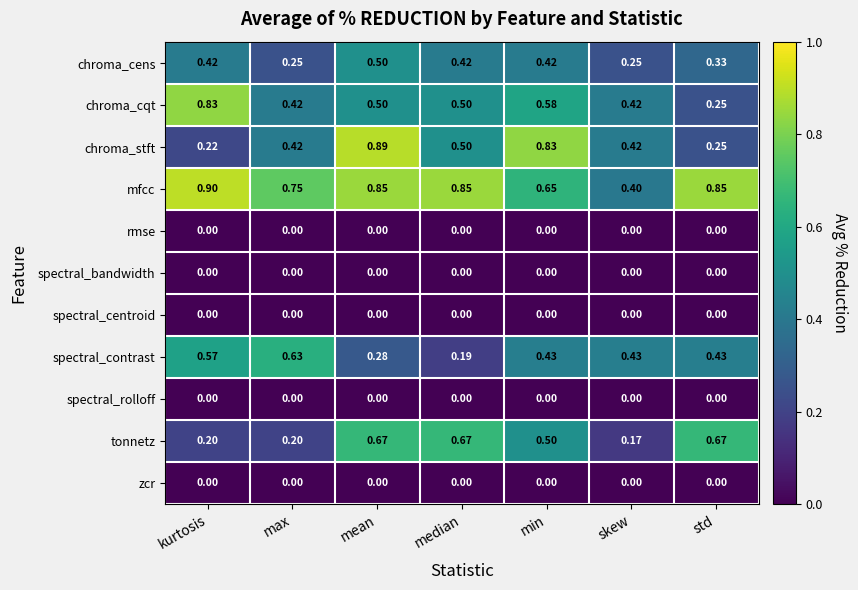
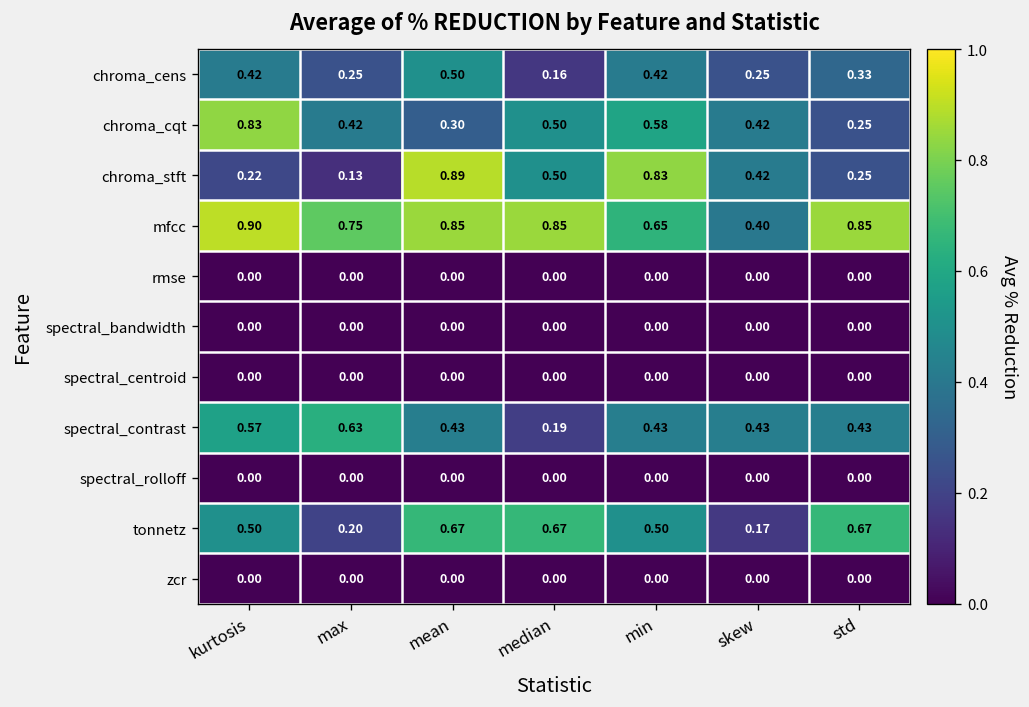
  {
    "chroma_cens": {
      "kurtosis": 0.42,
      "max": 0.25,
      "mean": 0.50,
-     "median": 0.42,
+     "median": 0.16,
      "min": 0.42,
      "skew": 0.25,
      "std": 0.33
    },
    "chroma_cqt": {
      "kurtosis": 0.83,
      "max": 0.42,
-     "mean": 0.50,
+     "mean": 0.30,
      "median": 0.50,
      "min": 0.58,
      "skew": 0.42,
      "std": 0.25
    },
    "chroma_stft": {
      "kurtosis": 0.22,
-     "max": 0.42,
+     "max": 0.13,
      "mean": 0.89,
      "median": 0.50,
      "min": 0.83,
      "skew": 0.42,
      "std": 0.25
    },
    "mfcc": {
      "kurtosis": 0.90,
      "max": 0.75,
      "mean": 0.85,
      "median": 0.85,
      "min": 0.65,
      "skew": 0.40,
      "std": 0.85
    },
    "rmse": {
      "kurtosis": 0.00,
      "max": 0.00,
      "mean": 0.00,
      "median": 0.00,
      "min": 0.00,
      "skew": 0.00,
      "std": 0.00
    },
    "spectral_bandwidth": {
      "kurtosis": 0.00,
      "max": 0.00,
      "mean": 0.00,
      "median": 0.00,
      "min": 0.00,
      "skew": 0.00,
      "std": 0.00
    },
    "spectral_centroid": {
      "kurtosis": 0.00,
      "max": 0.00,
      "mean": 0.00,
      "median": 0.00,
      "min": 0.00,
      "skew": 0.00,
      "std": 0.00
    },
    "spectral_contrast": {
      "kurtosis": 0.57,
      "max": 0.63,
-     "mean": 0.28,
+     "mean": 0.43,
      "median": 0.19,
      "min": 0.43,
      "skew": 0.43,
      "std": 0.43
    },
    "spectral_rolloff": {
      "kurtosis": 0.00,
      "max": 0.00,
      "mean": 0.00,
      "median": 0.00,
      "min": 0.00,
      "skew": 0.00,
      "std": 0.00
    },
    "tonnetz": {
-     "kurtosis": 0.20,
+     "kurtosis": 0.50,
      "max": 0.20,
      "mean": 0.67,
      "median": 0.67,
      "min": 0.50,
      "skew": 0.17,
      "std": 0.67
    },
    "zcr": {
      "kurtosis": 0.00,
      "max": 0.00,
      "mean": 0.00,
      "median": 0.00,
      "min": 0.00,
      "skew": 0.00,
      "std": 0.00
    }
  }
